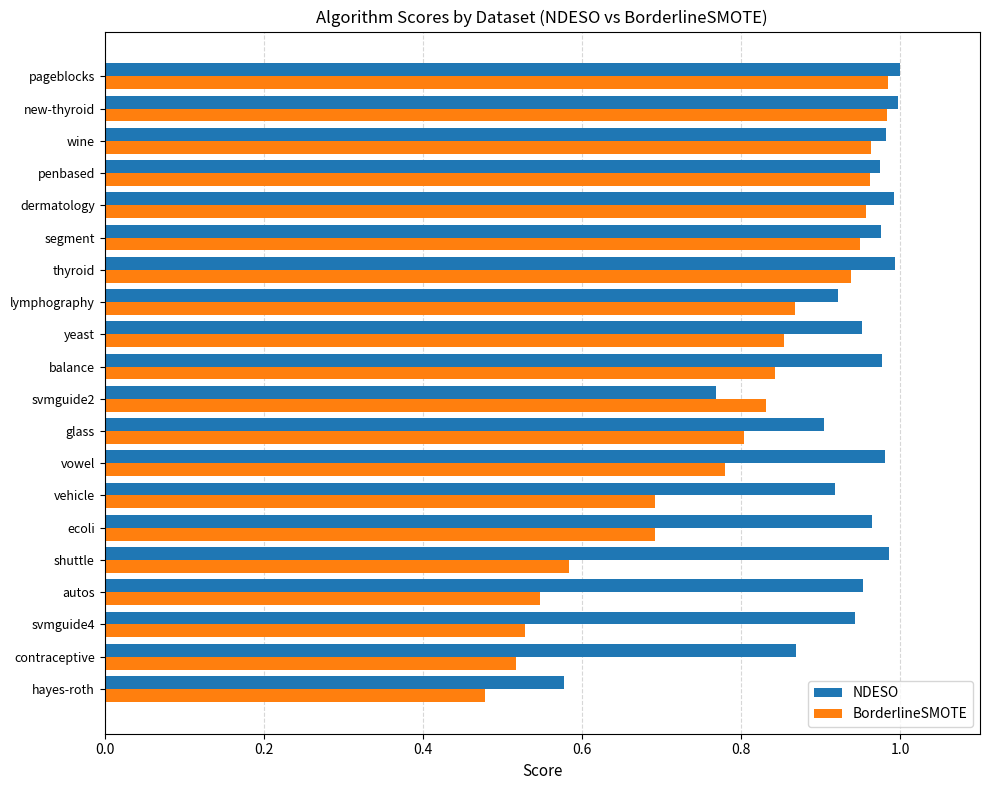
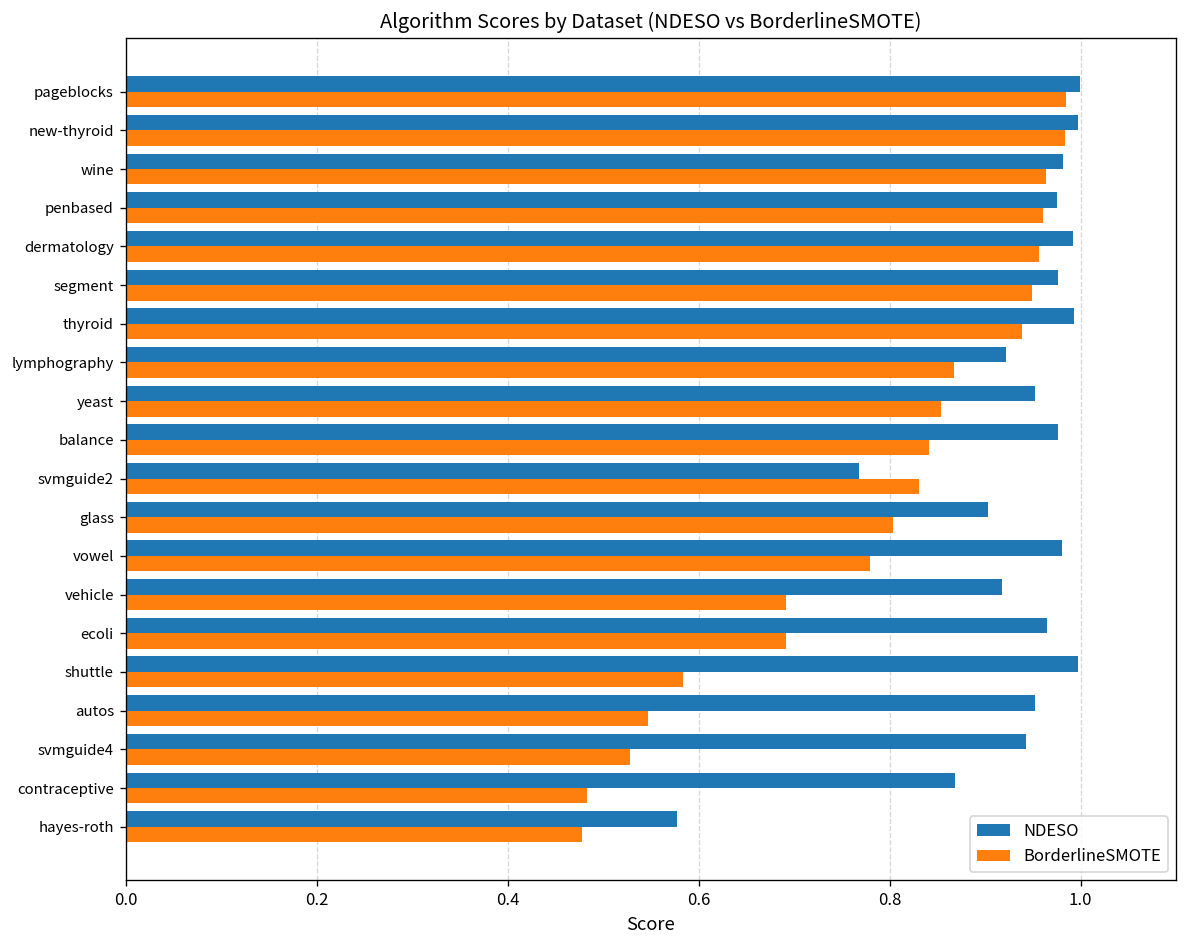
  {
    "NDESO": {
      "pageblocks": 1.00,
      "new-thyroid": 1.00,
      "wine": 0.98,
      "penbased": 0.97,
      "dermatology": 0.99,
      "segment": 0.98,
      "thyroid": 0.99,
      "lymphography": 0.92,
      "yeast": 0.95,
      "balance": 0.98,
      "svmguide2": 0.77,
      "glass": 0.90,
      "vowel": 0.98,
      "vehicle": 0.92,
      "ecoli": 0.96,
-     "shuttle": 0.99,
+     "shuttle": 1.00,
      "autos": 0.95,
      "svmguide4": 0.94,
      "contraceptive": 0.87,
      "hayes-roth": 0.58
    },
    "BorderlineSMOTE": {
      "pageblocks": 0.98,
      "new-thyroid": 0.98,
      "wine": 0.96,
      "penbased": 0.96,
      "dermatology": 0.96,
      "segment": 0.95,
      "thyroid": 0.94,
      "lymphography": 0.87,
      "yeast": 0.85,
      "balance": 0.84,
      "svmguide2": 0.83,
      "glass": 0.80,
      "vowel": 0.78,
      "vehicle": 0.69,
      "ecoli": 0.69,
      "shuttle": 0.58,
      "autos": 0.55,
      "svmguide4": 0.53,
-     "contraceptive": 0.52,
+     "contraceptive": 0.48,
      "hayes-roth": 0.48
    }
  }
